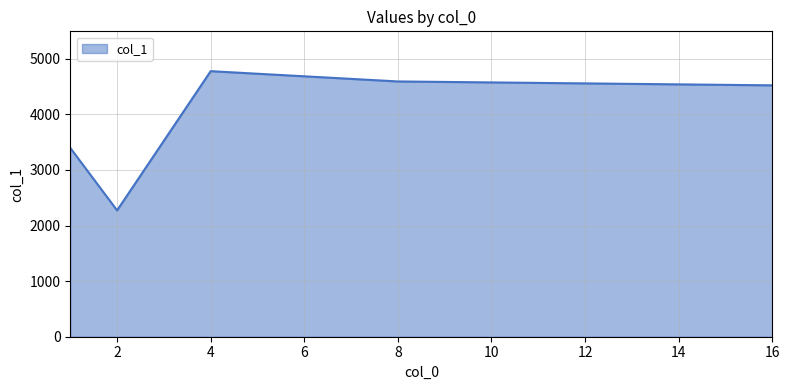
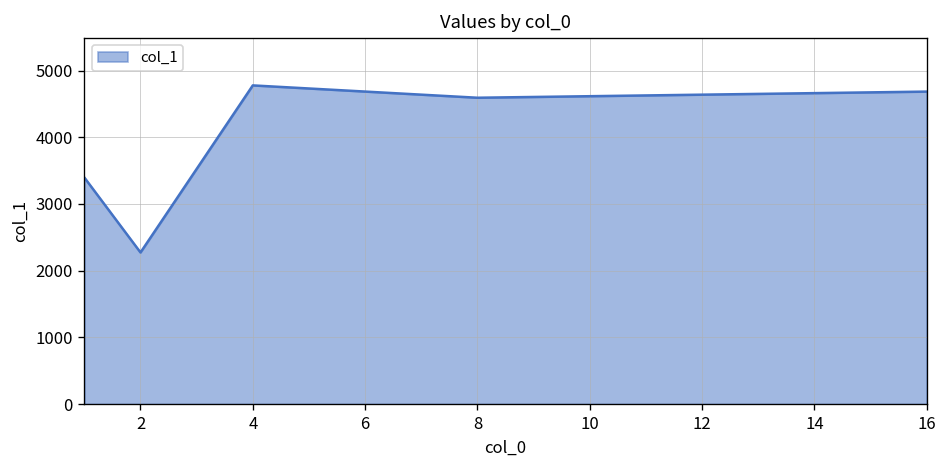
  {
    "2": 2300,
    "4": 4800,
    "8": 4600,
-   "16": 4500
+   "16": 4700
  }
